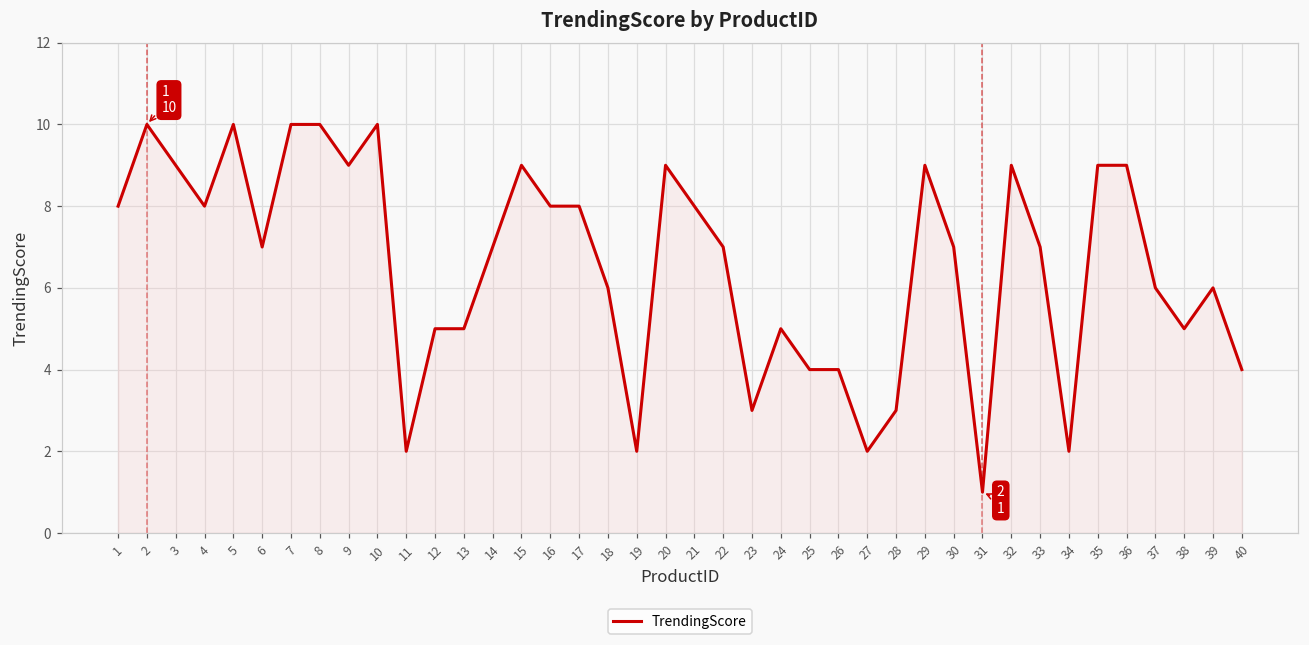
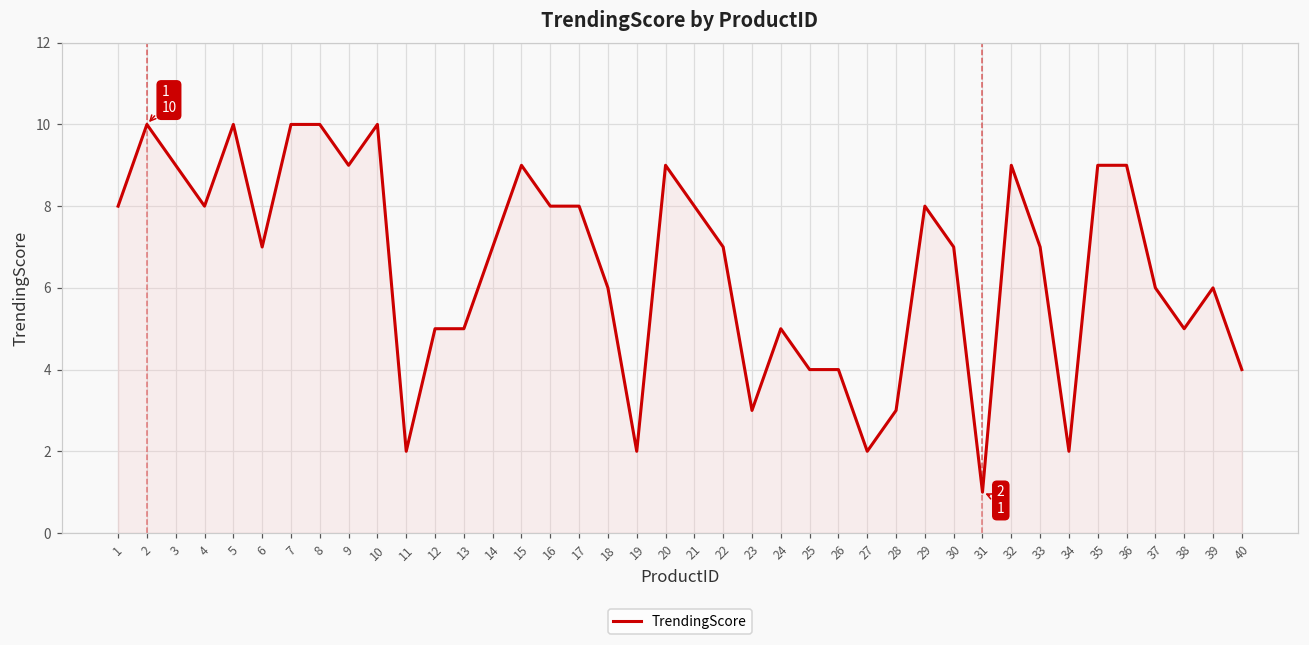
  {
    "1": 8,
    "3": 9,
    "4": 8,
    "5": 10,
    "6": 7,
    "7": 10,
    "8": 10,
    "9": 9,
    "10": 10,
    "11": 2,
    "12": 5,
    "13": 5,
    "14": 7,
    "15": 9,
    "16": 8,
    "17": 8,
    "18": 6,
    "19": 2,
    "20": 9,
    "21": 8,
    "22": 7,
    "23": 3,
    "24": 5,
    "25": 4,
    "26": 4,
    "27": 2,
    "28": 3,
-   "29": 9,
+   "29": 8,
    "30": 7,
    "32": 9,
    "33": 7,
    "34": 2,
    "35": 9,
    "36": 9,
    "37": 6,
    "38": 5,
    "39": 6,
    "40": 4
  }
